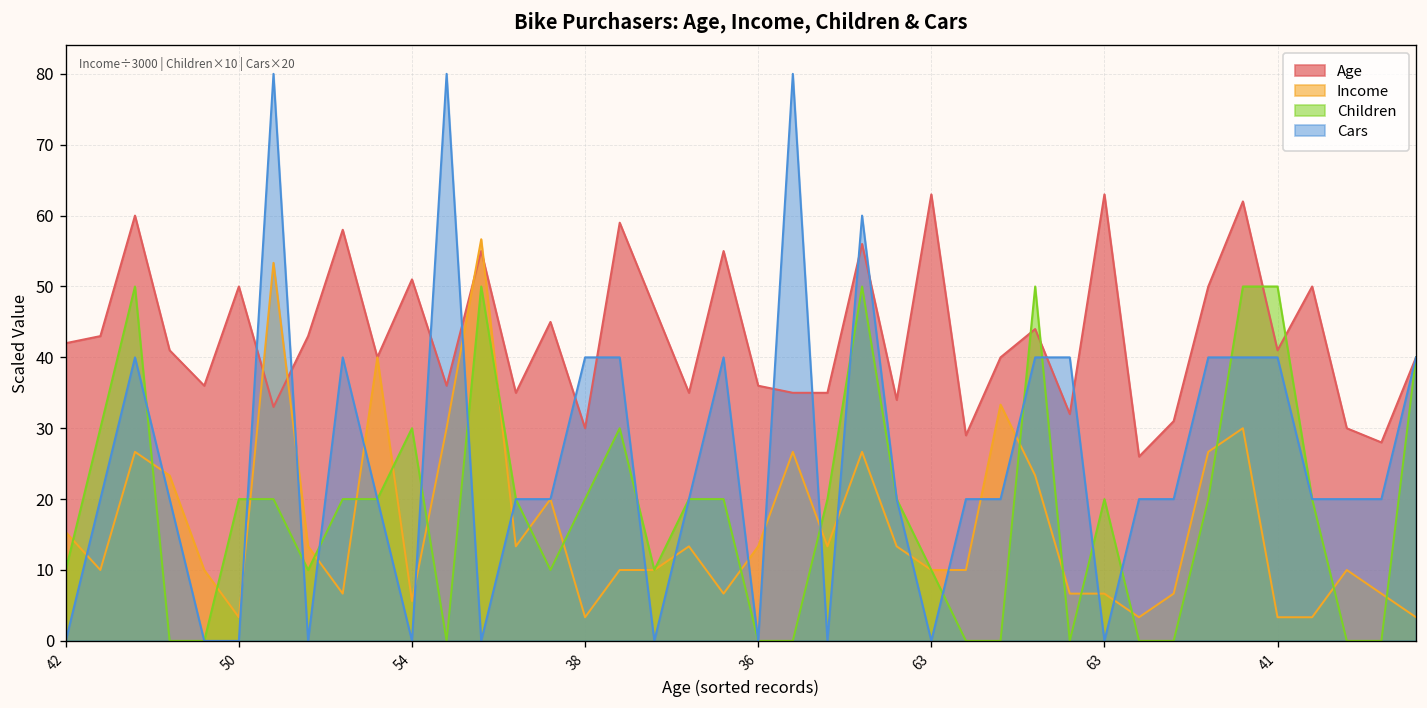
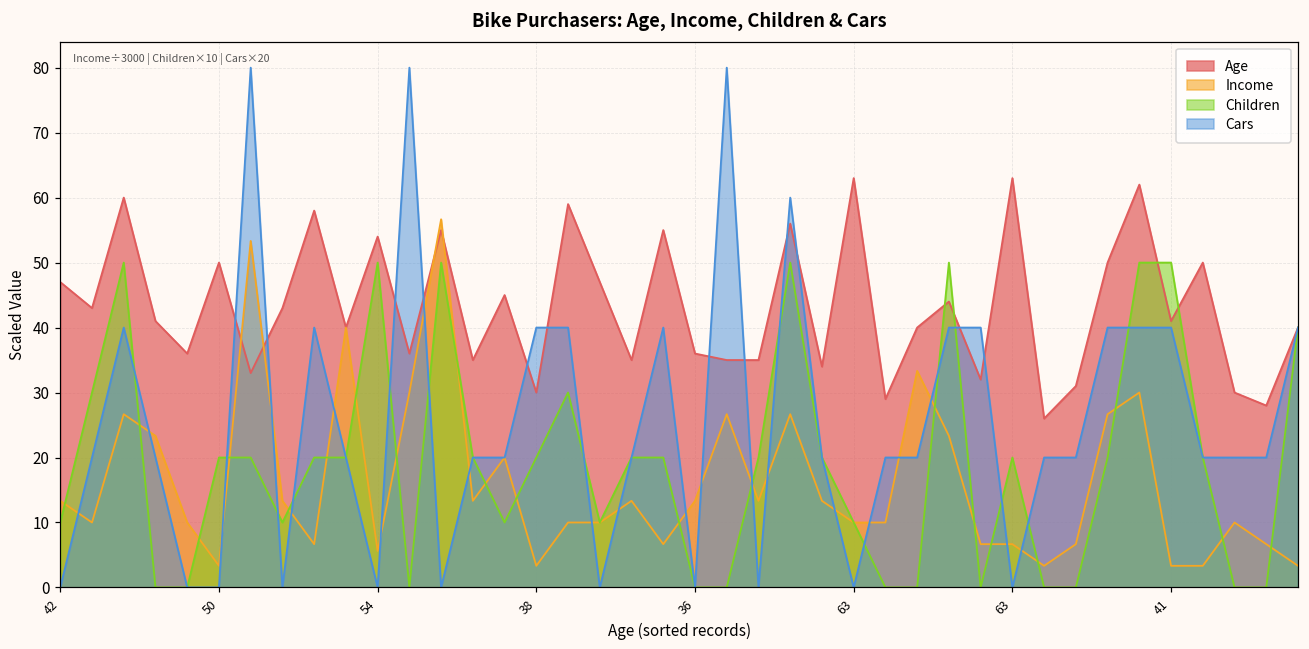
  {
    "Age": {
-     "42": 42,
-     "54": 51,
+     "42": 47,
+     "54": 54,
      "38": 30
    },
    "Income": {
-     "42": 15,
+     "42": 13,
      "54": 6,
      "38": 3
    },
    "Children": {
      "42": 10,
-     "54": 30,
+     "54": 50,
      "38": 20
    },
    "Cars": {
      "42": 0,
      "54": 0,
      "38": 40
    }
  }
